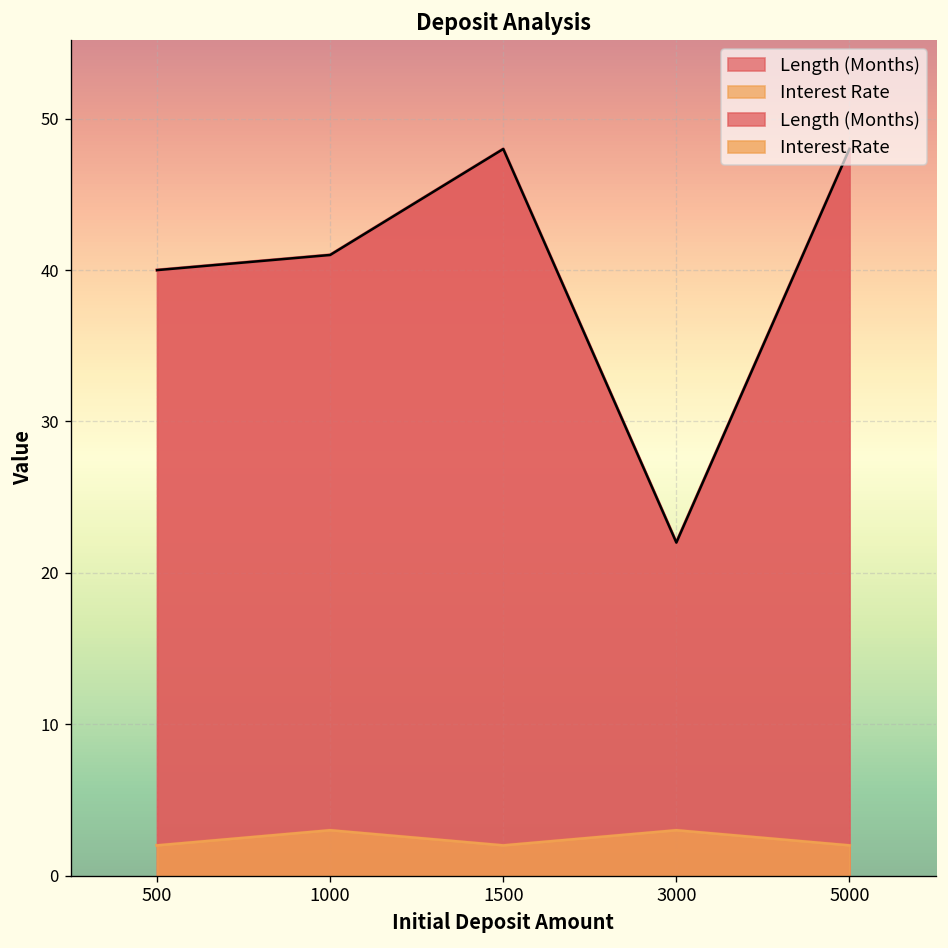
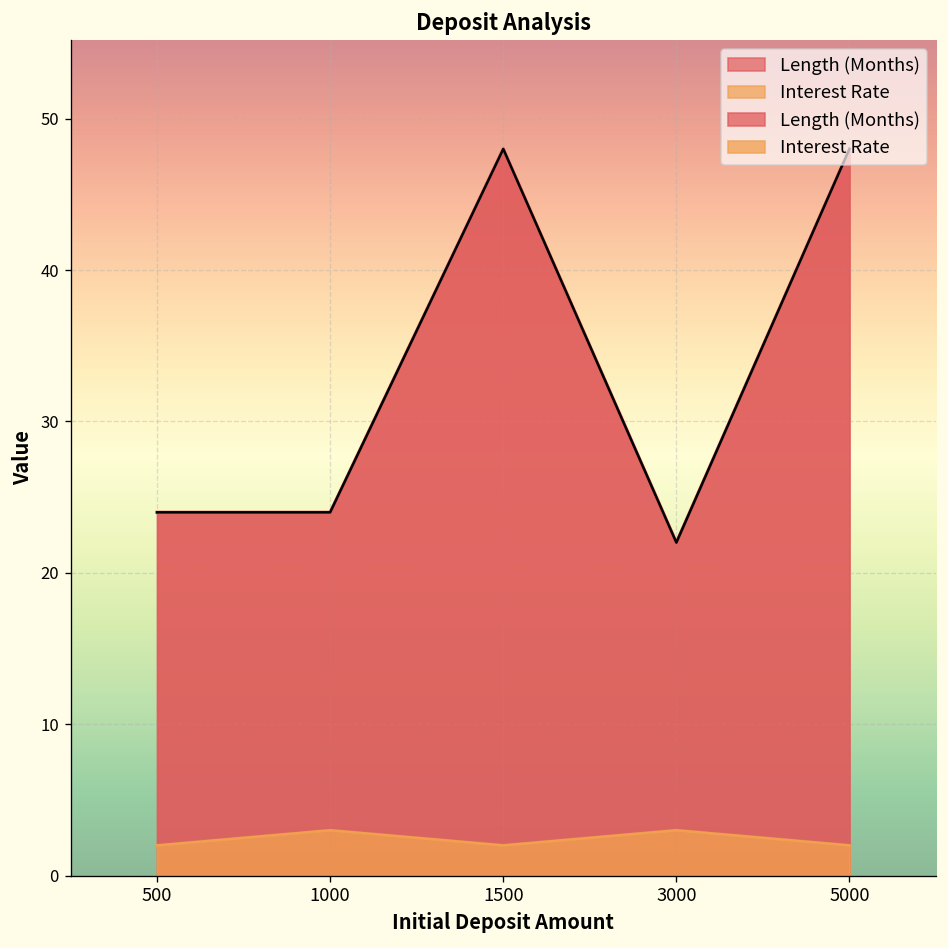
  {
    "Length (Months)": {
-     "500": 40,
-     "1000": 41,
+     "500": 24,
+     "1000": 24,
      "1500": 48,
      "3000": 22
    },
    "Interest Rate": {
      "500": 2,
      "1000": 3,
      "1500": 2,
      "3000": 3,
      "5000": 2
    }
  }
